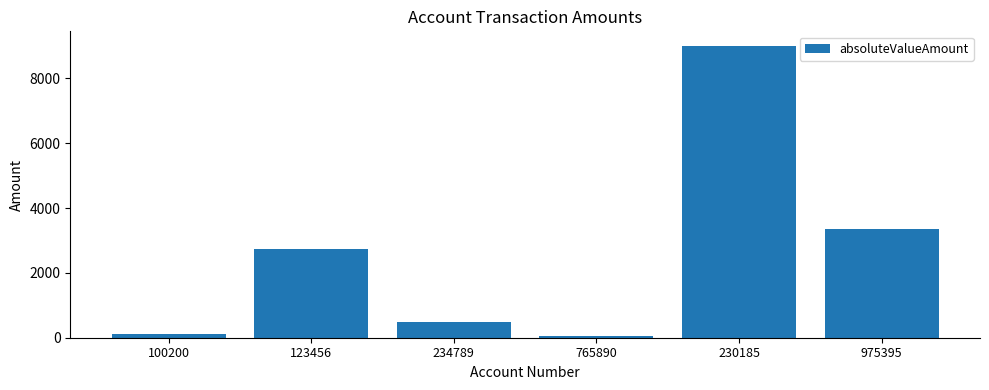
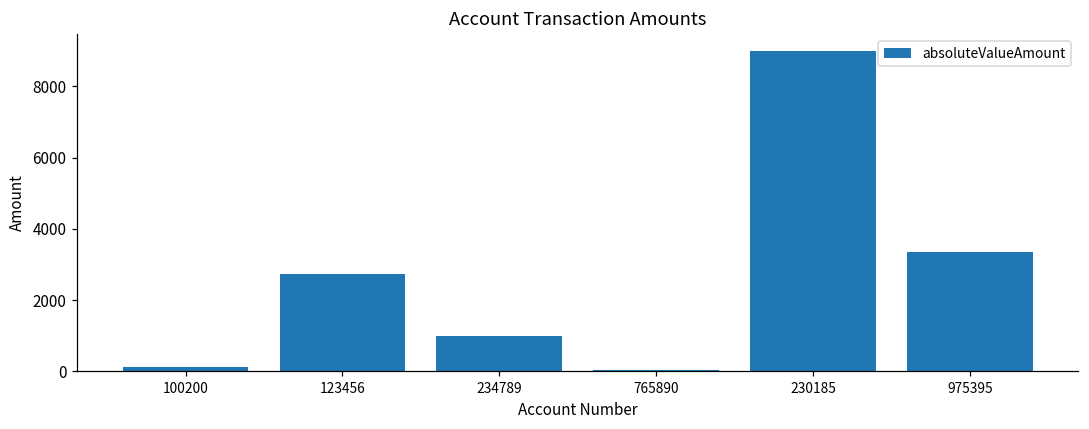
  {
    "100200": 100,
    "123456": 2700,
-   "234789": 500,
+   "234789": 1000,
    "230185": 9000,
    "975395": 3400
  }
